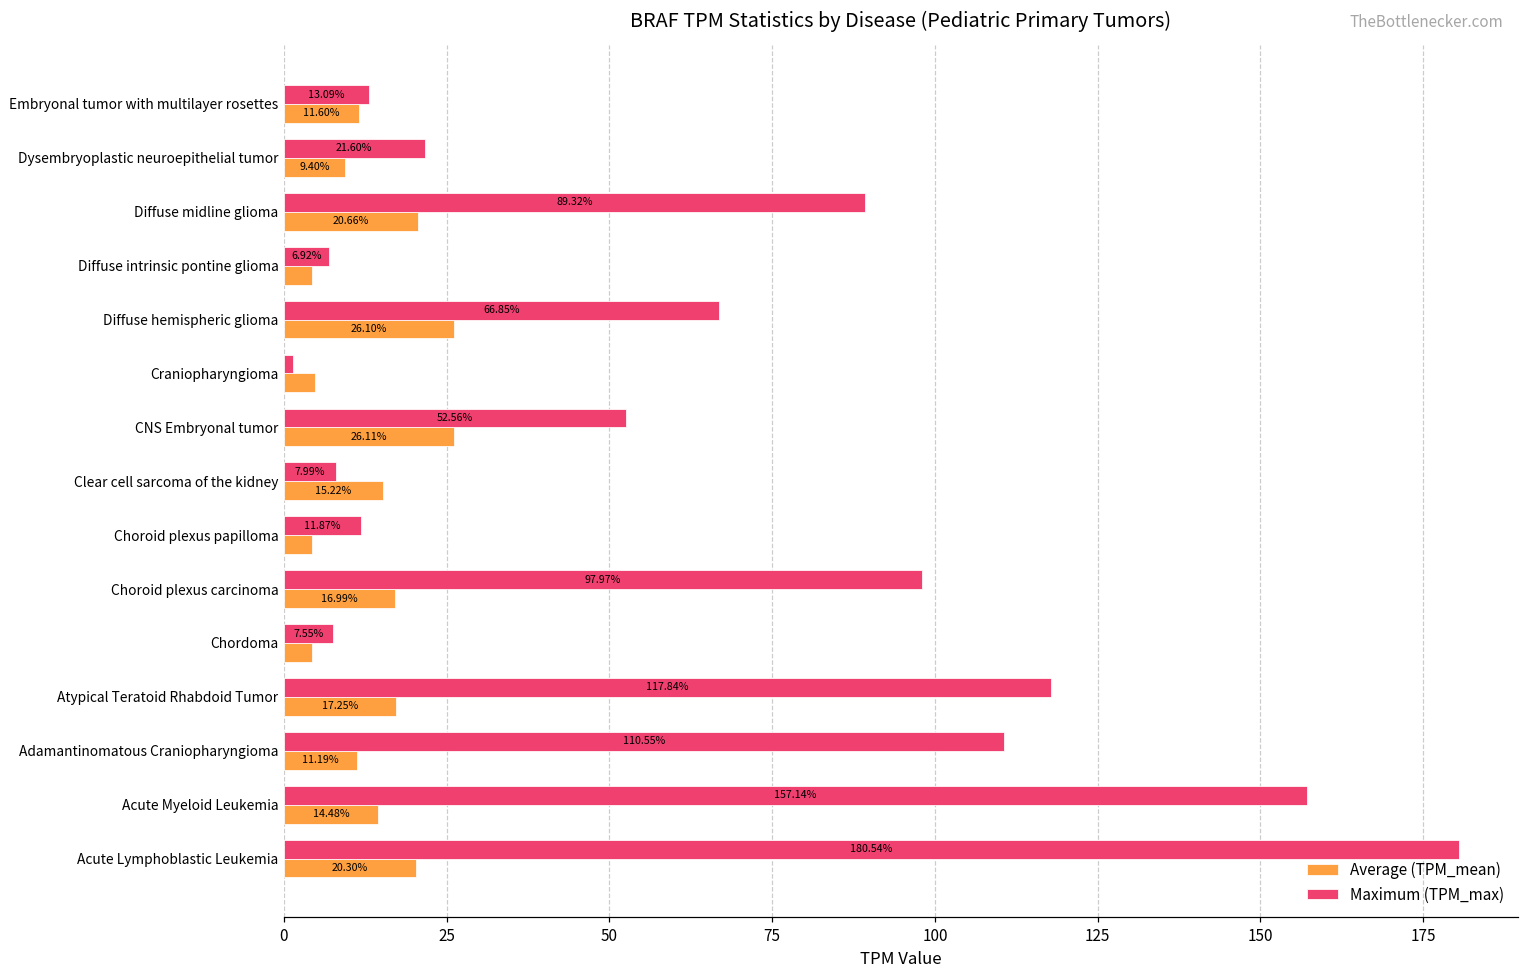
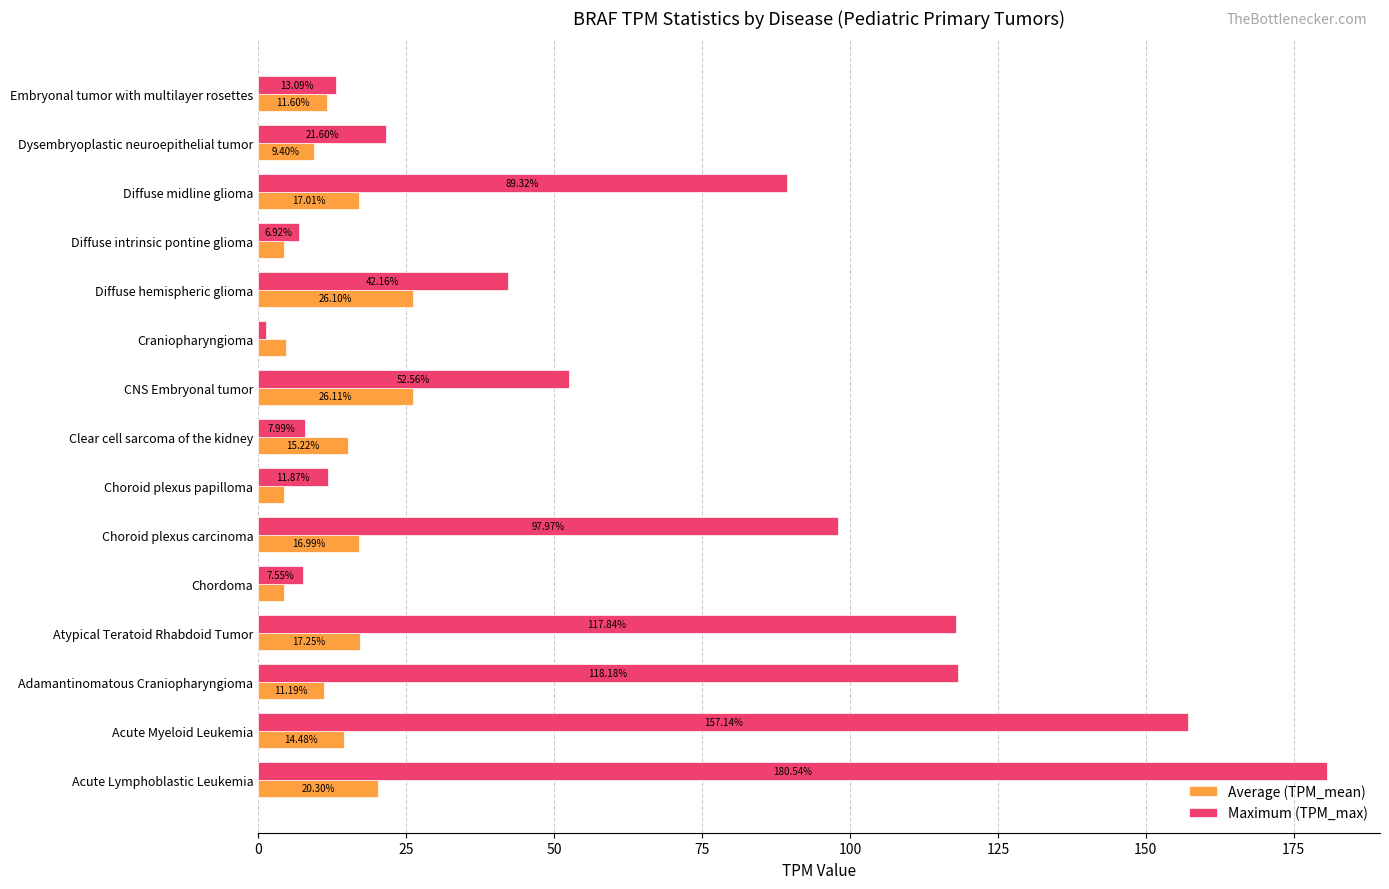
  {
    "Average (TPM_mean)": {
      "Embryonal tumor with multilayer rosettes": "11.60%",
      "Dysembryoplastic neuroepithelial tumor": "9.40%",
-     "Diffuse midline glioma": "20.66%",
+     "Diffuse midline glioma": "17.01%",
      "Diffuse hemispheric glioma": "26.10%",
      "CNS Embryonal tumor": "26.11%",
      "Clear cell sarcoma of the kidney": "15.22%",
      "Choroid plexus carcinoma": "16.99%",
      "Atypical Teratoid Rhabdoid Tumor": "17.25%",
      "Adamantinomatous Craniopharyngioma": "11.19%",
      "Acute Myeloid Leukemia": "14.48%",
      "Acute Lymphoblastic Leukemia": "20.30%"
    },
    "Maximum (TPM_max)": {
      "Embryonal tumor with multilayer rosettes": "13.09%",
      "Dysembryoplastic neuroepithelial tumor": "21.60%",
      "Diffuse midline glioma": "89.32%",
      "Diffuse intrinsic pontine glioma": "6.92%",
-     "Diffuse hemispheric glioma": "66.85%",
+     "Diffuse hemispheric glioma": "42.16%",
      "CNS Embryonal tumor": "52.56%",
      "Clear cell sarcoma of the kidney": "7.99%",
      "Choroid plexus papilloma": "11.87%",
      "Choroid plexus carcinoma": "97.97%",
      "Chordoma": "7.55%",
      "Atypical Teratoid Rhabdoid Tumor": "117.84%",
-     "Adamantinomatous Craniopharyngioma": "110.55%",
+     "Adamantinomatous Craniopharyngioma": "118.18%",
      "Acute Myeloid Leukemia": "157.14%",
      "Acute Lymphoblastic Leukemia": "180.54%"
    }
  }
